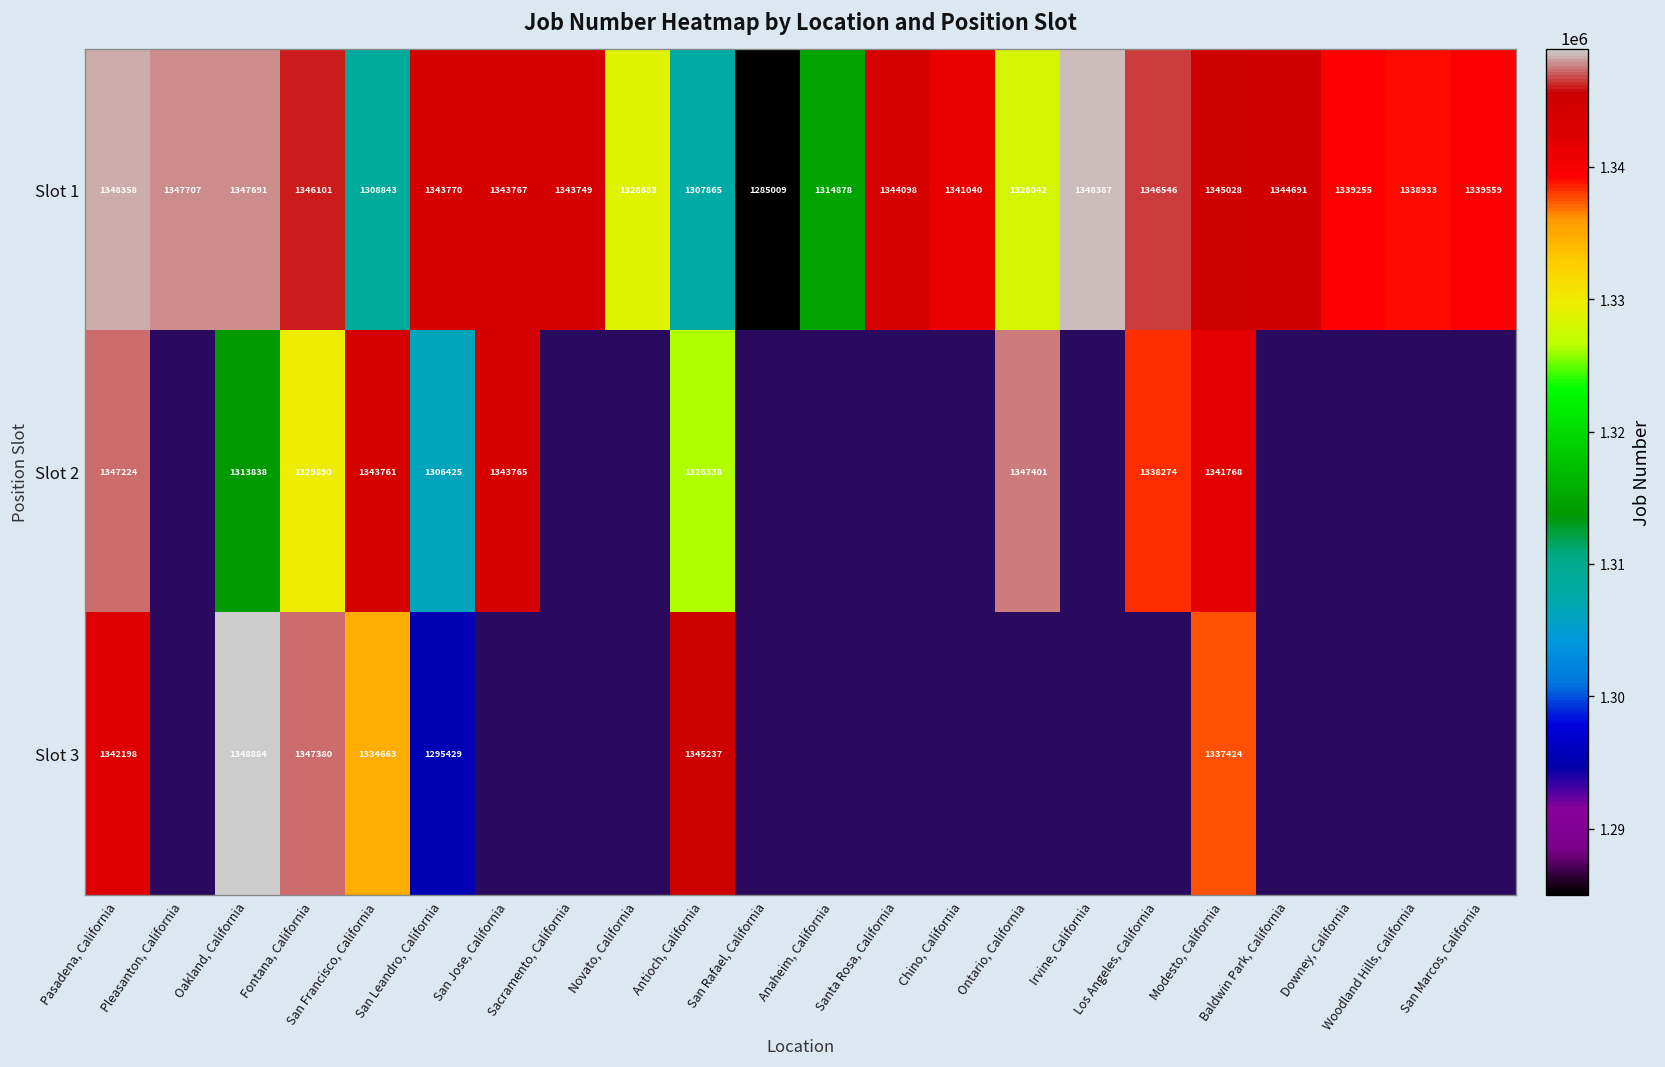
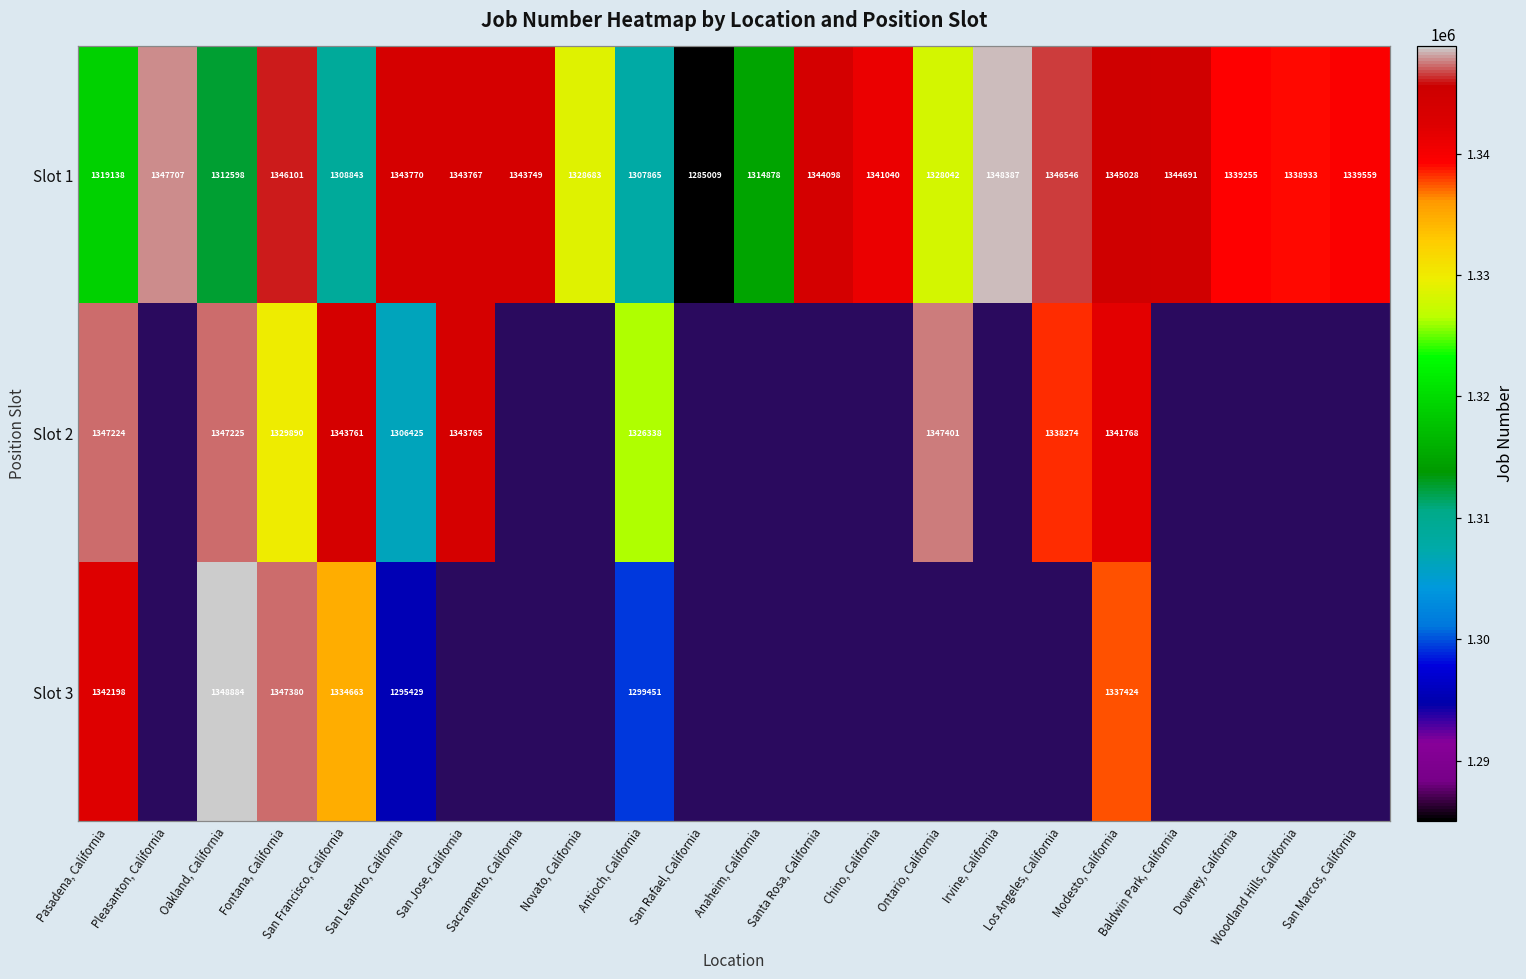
  {
    "Slot 1": {
-     "Pasadena, California": 1348358,
-     "Oakland, California": 1347691
+     "Pasadena, California": 1319138,
+     "Oakland, California": 1312598
    },
    "Slot 2": {
-     "Oakland, California": 1313838
+     "Oakland, California": 1347225
    },
    "Slot 3": {
-     "Antioch, California": 1345237
+     "Antioch, California": 1299451
    }
  }
